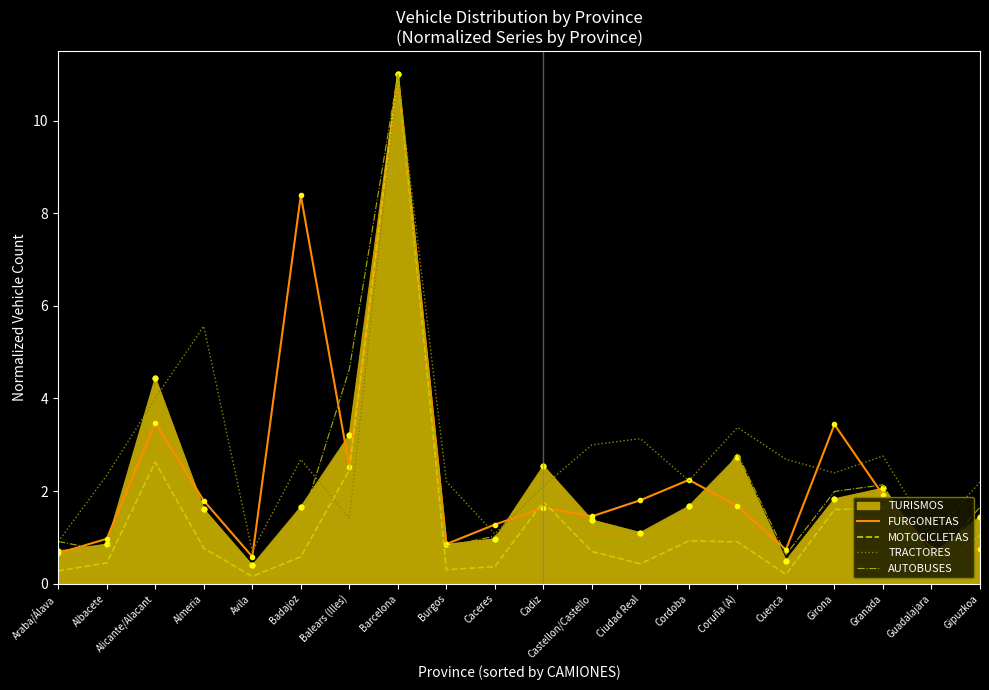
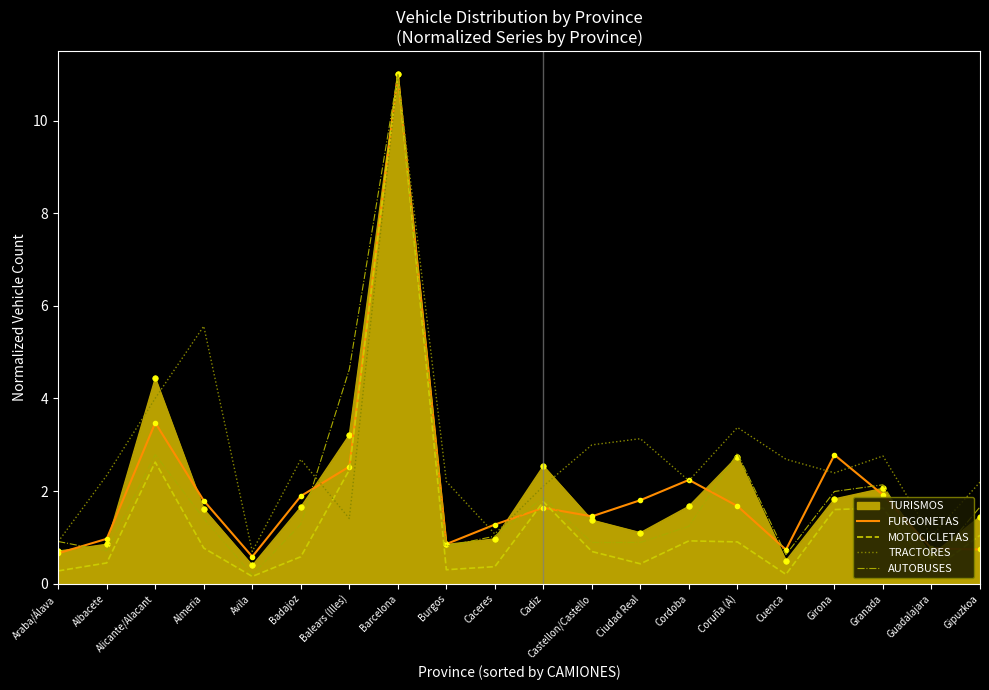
  {
    "FURGONETAS": {
      "Albacete": 1.0,
      "Alicante/Alacant": 3.5,
      "Almeria": 1.8,
      "Avila": 0.6,
-     "Badajoz": 8.4,
+     "Badajoz": 1.9,
      "Balears (Illes)": 2.5,
      "Caceres": 1.3,
      "Cadiz": 1.6,
      "Castellon/Castello": 1.5,
      "Ciudad Real": 1.8,
      "Coruña (A)": 1.7,
      "Cuenca": 0.7,
-     "Girona": 3.4,
+     "Girona": 2.8,
      "Granada": 1.9,
      "Gipuzkoa": 0.7
    }
  }
